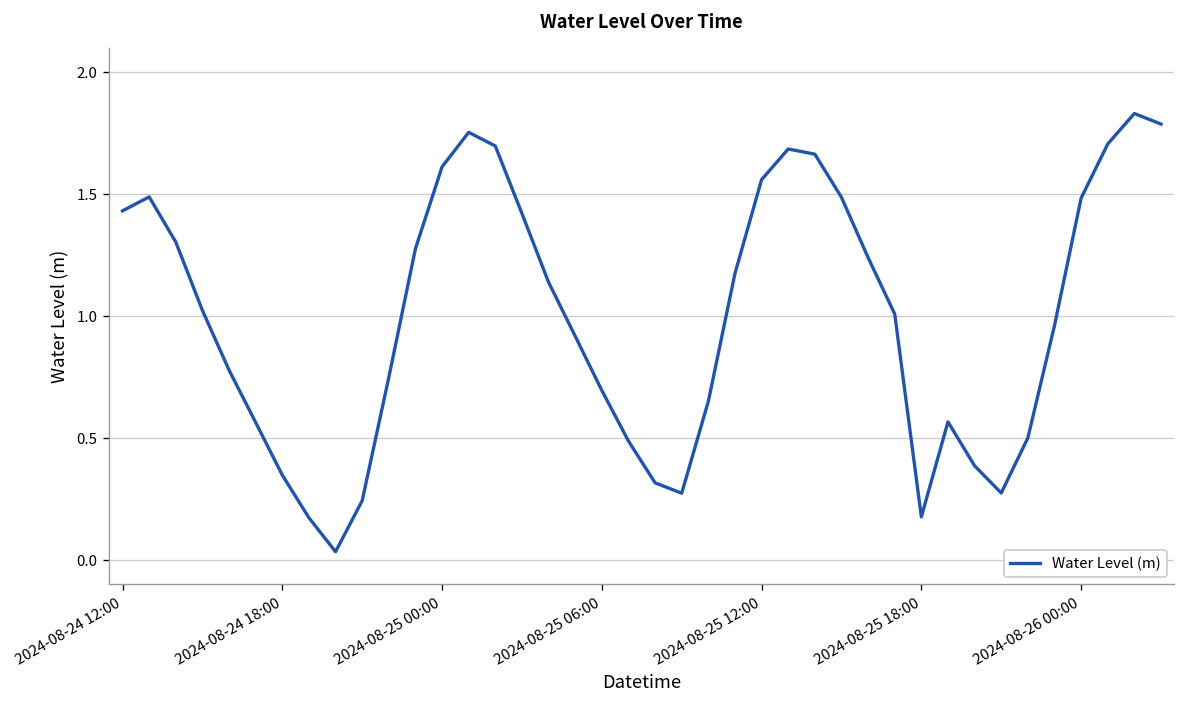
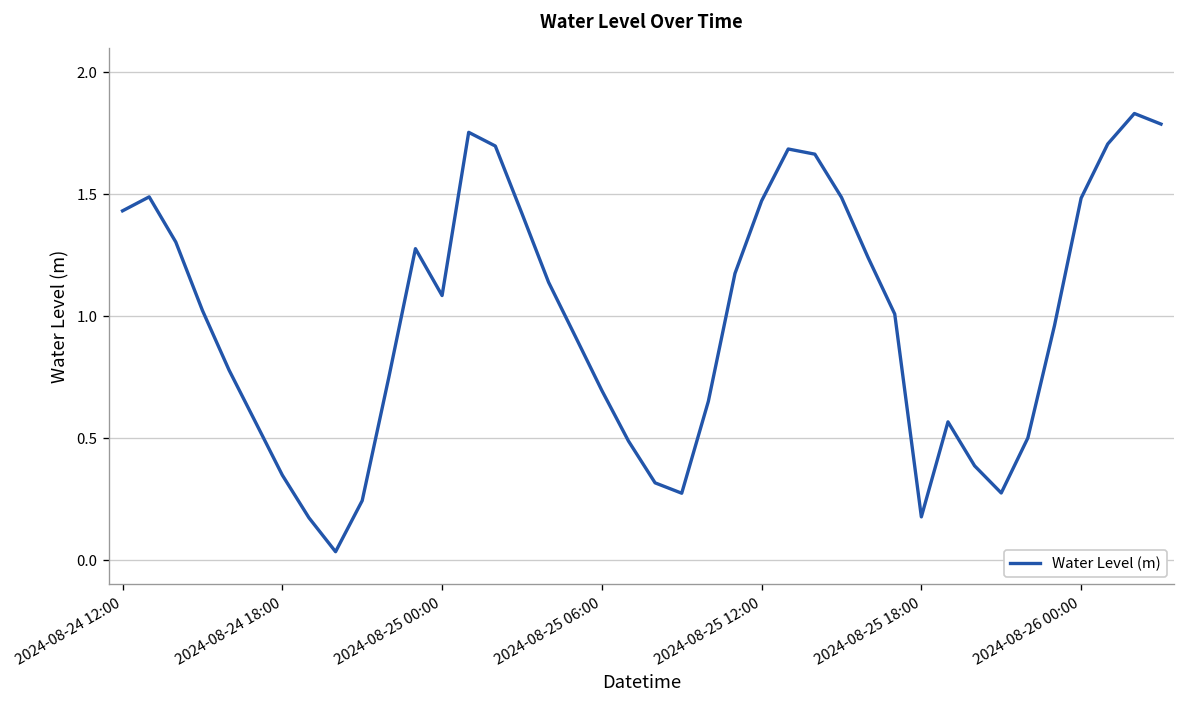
  {
    "2024-08-24 12:00": 1.43,
    "2024-08-24 18:00": 0.35,
-   "2024-08-25 00:00": 1.61,
+   "2024-08-25 00:00": 1.08,
    "2024-08-25 06:00": 0.69,
-   "2024-08-25 12:00": 1.56,
+   "2024-08-25 12:00": 1.47,
    "2024-08-25 18:00": 0.18,
    "2024-08-26 00:00": 1.48
  }
